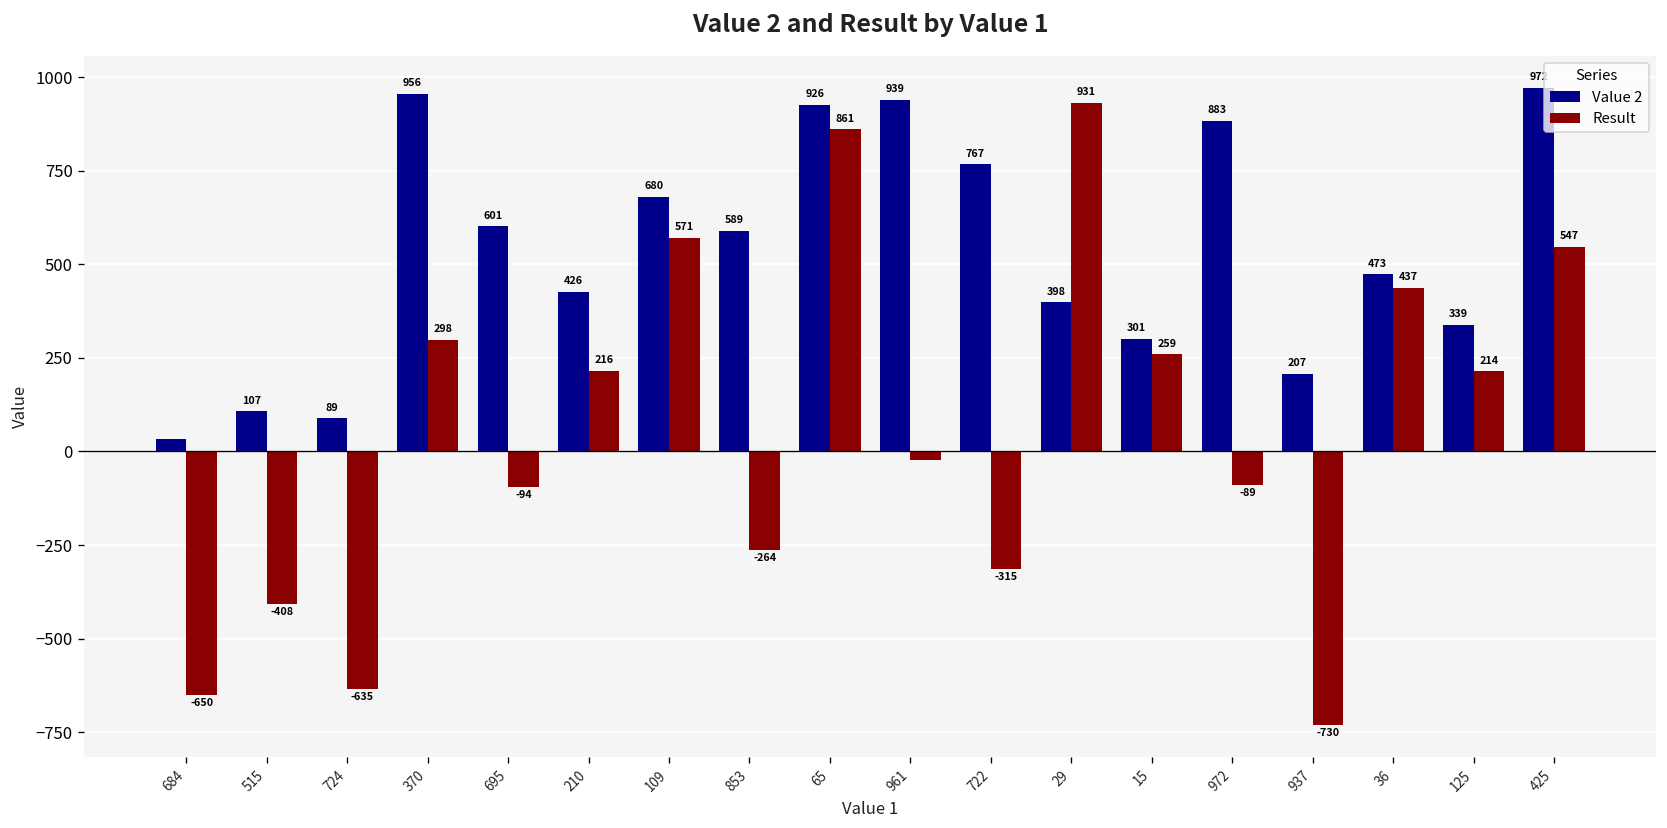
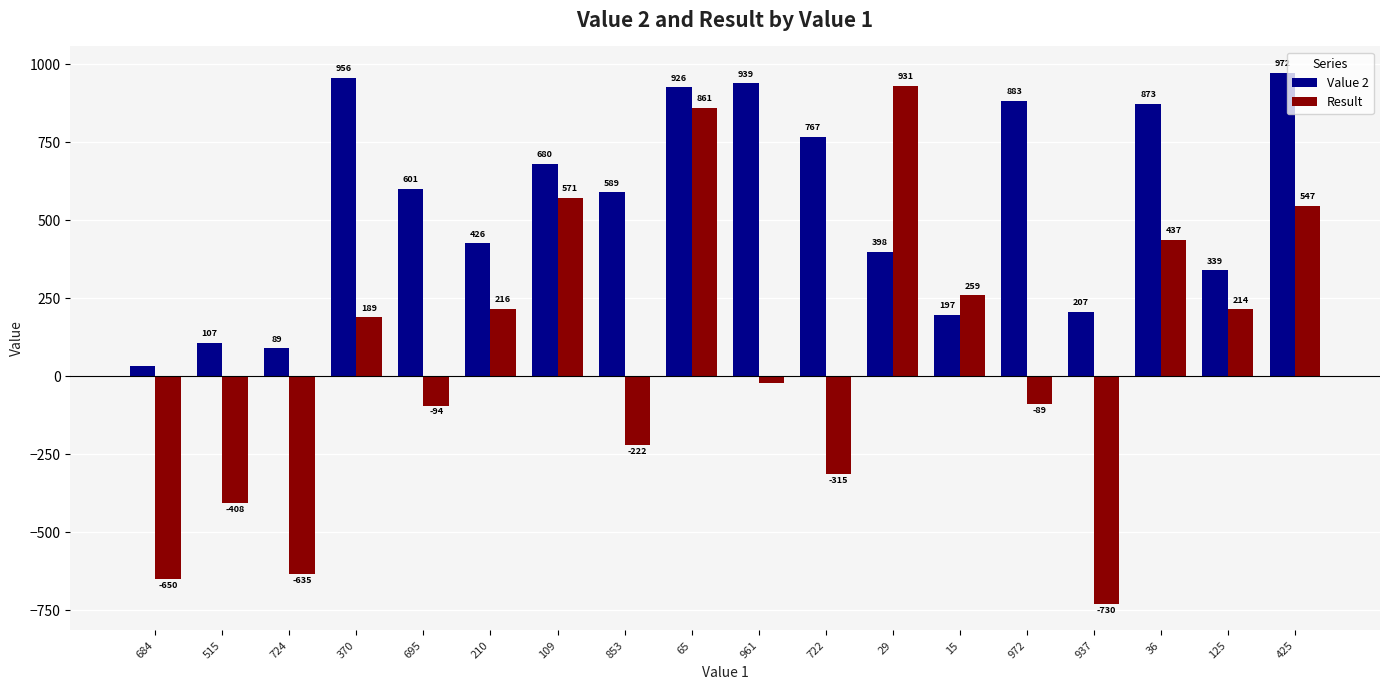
  {
    "Value 2": {
      "515": 107,
      "724": 89,
      "370": 956,
      "695": 601,
      "210": 426,
      "109": 680,
      "853": 589,
      "65": 926,
      "961": 939,
      "722": 767,
      "29": 398,
-     "15": 301,
+     "15": 197,
      "972": 883,
      "937": 207,
-     "36": 473,
+     "36": 873,
      "125": 339
    },
    "Result": {
      "684": -650,
      "515": -408,
      "724": -635,
-     "370": 298,
+     "370": 189,
      "695": -94,
      "210": 216,
      "109": 571,
-     "853": -264,
+     "853": -222,
      "65": 861,
      "722": -315,
      "29": 931,
      "15": 259,
      "972": -89,
      "937": -730,
      "36": 437,
      "125": 214,
      "425": 547
    }
  }
